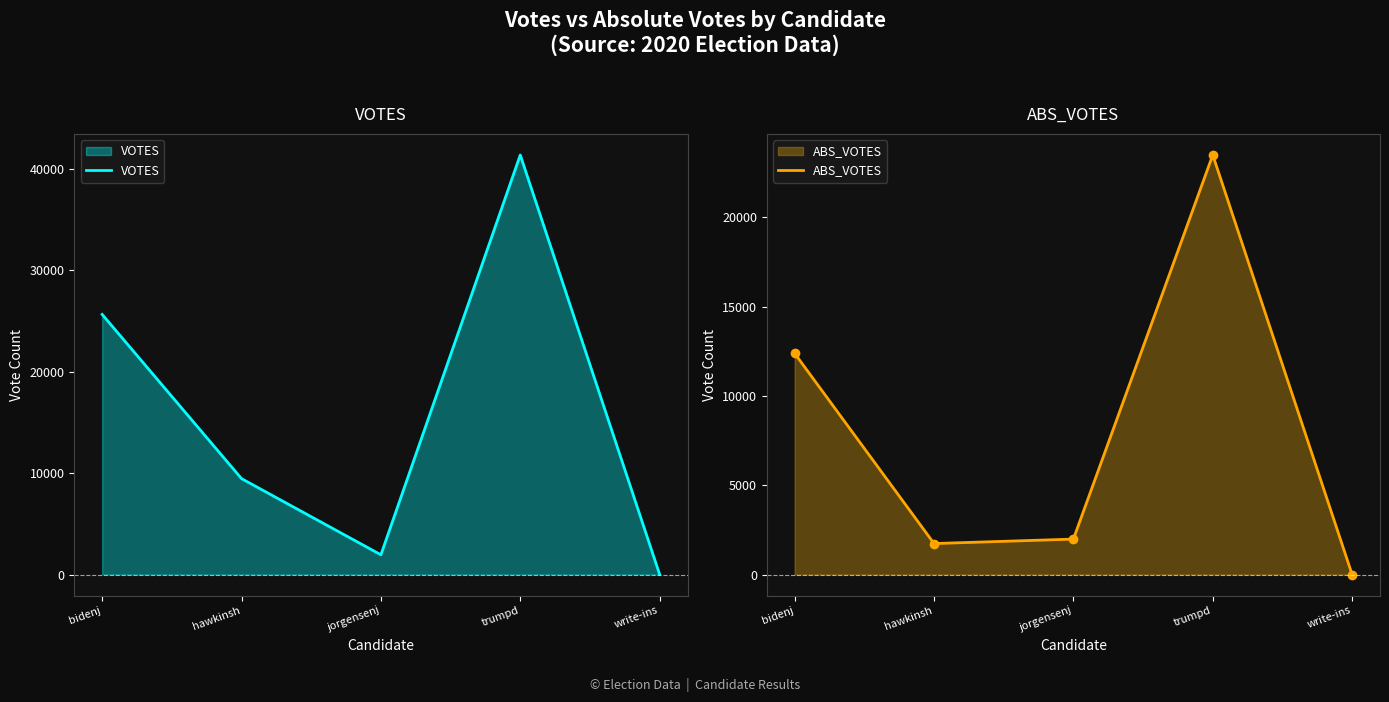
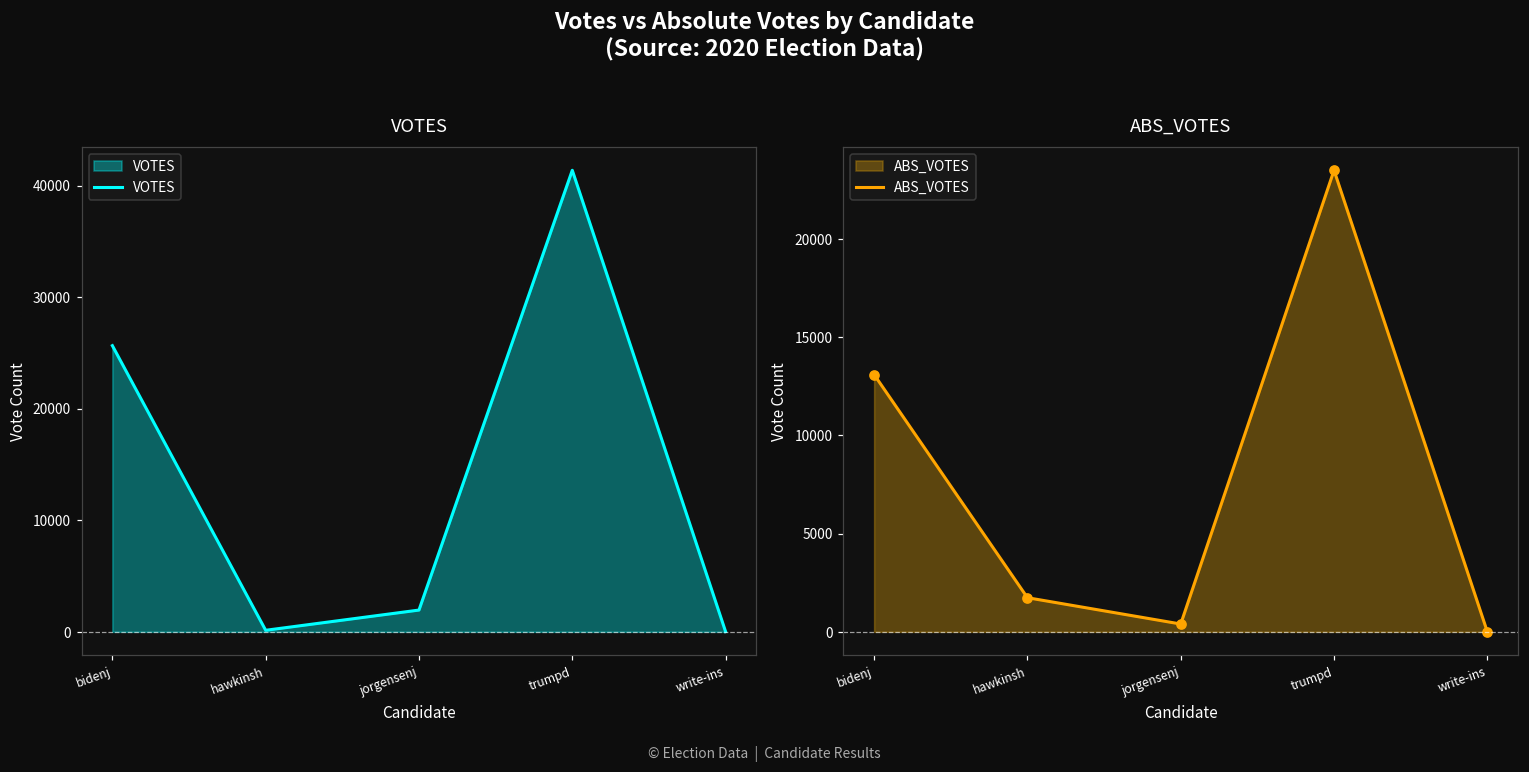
  {
    "VOTES": {
      "bidenj": 25700,
-     "hawkinsh": 9500,
+     "hawkinsh": 100,
      "jorgensenj": 2000,
      "trumpd": 41400,
      "write-ins": 0
    },
    "ABS_VOTES": {
-     "bidenj": 12400,
+     "bidenj": 13100,
      "hawkinsh": 1700,
-     "jorgensenj": 2000,
+     "jorgensenj": 400,
      "trumpd": 23500,
      "write-ins": 0
    }
  }
